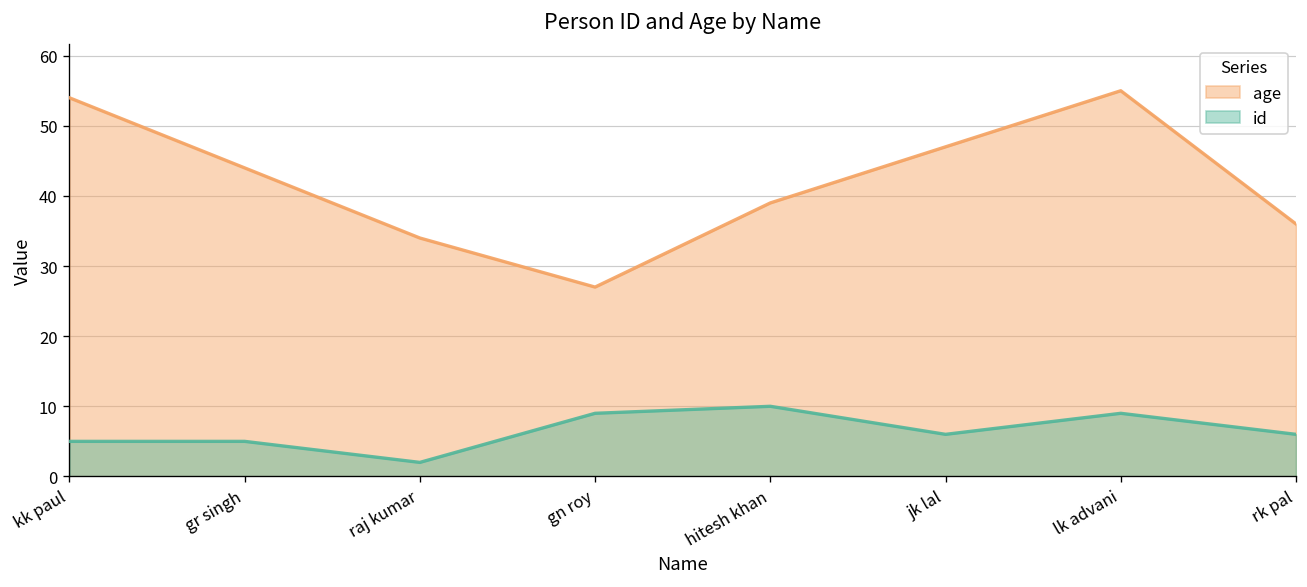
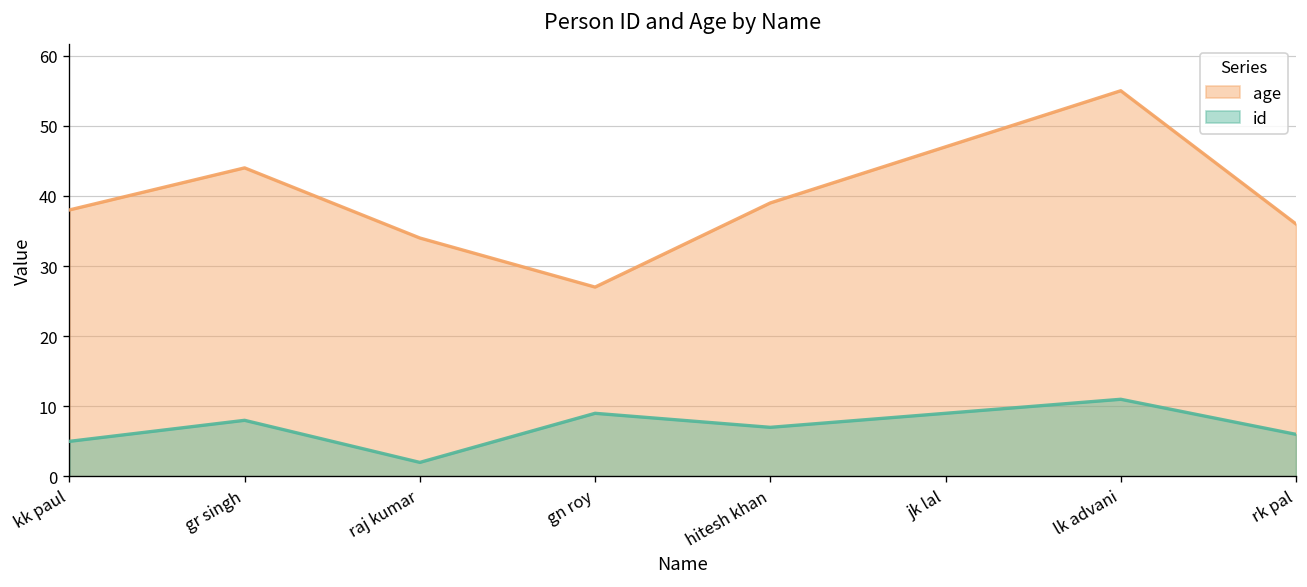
  {
    "age": {
-     "kk paul": 54,
+     "kk paul": 38,
      "gr singh": 44,
      "raj kumar": 34,
      "gn roy": 27,
      "hitesh khan": 39,
      "jk lal": 47,
      "lk advani": 55,
      "rk pal": 36
    },
    "id": {
      "kk paul": 5,
-     "gr singh": 5,
+     "gr singh": 8,
      "raj kumar": 2,
      "gn roy": 9,
-     "hitesh khan": 10,
-     "jk lal": 6,
-     "lk advani": 9,
+     "hitesh khan": 7,
+     "jk lal": 9,
+     "lk advani": 11,
      "rk pal": 6
    }
  }
